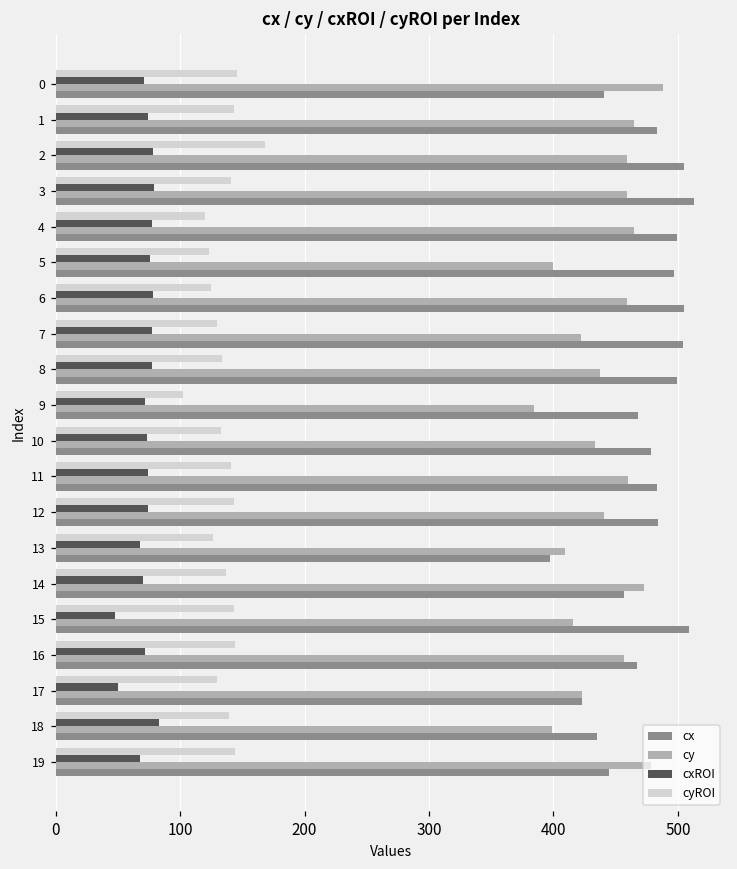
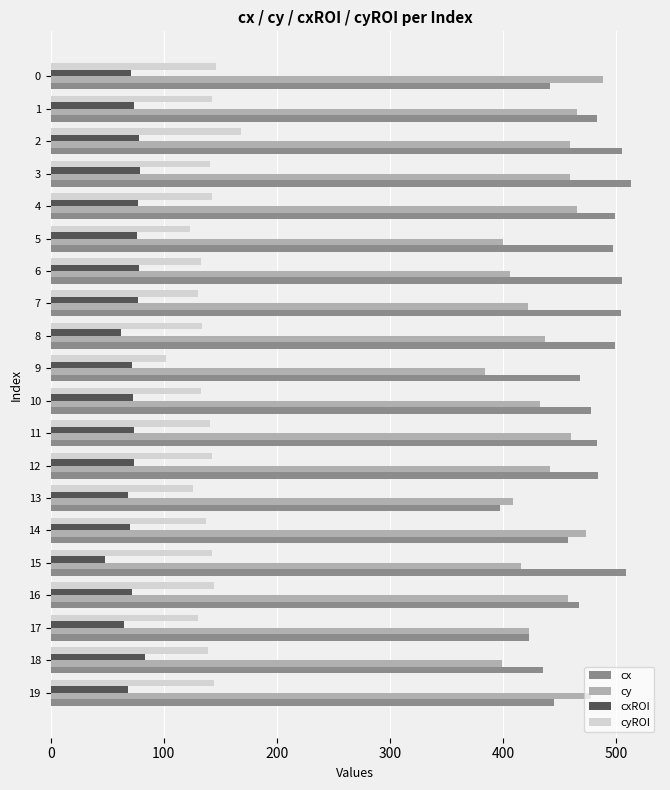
  {
    "cx": {
      "0": 441,
      "1": 483,
      "2": 505,
      "3": 513,
      "4": 499,
      "5": 497,
      "6": 505,
      "7": 504,
      "8": 499,
      "9": 468,
      "10": 478,
      "11": 483,
      "12": 484,
      "13": 397,
      "14": 457,
      "15": 509,
      "16": 467,
      "17": 423,
      "18": 435,
      "19": 445
    },
    "cy": {
      "0": 488,
      "1": 465,
      "2": 459,
      "3": 459,
      "4": 465,
      "5": 400,
-     "6": 459,
+     "6": 406,
      "7": 422,
      "8": 437,
      "9": 384,
      "10": 433,
      "11": 460,
      "12": 441,
      "13": 409,
      "14": 473,
      "15": 416,
      "16": 457,
      "17": 423,
      "18": 399
    },
    "cxROI": {
      "0": 71,
      "1": 74,
      "2": 78,
      "3": 79,
      "4": 77,
      "5": 76,
      "6": 78,
      "7": 77,
-     "8": 77,
+     "8": 62,
      "9": 72,
      "10": 73,
      "11": 74,
      "12": 74,
      "13": 68,
      "14": 70,
      "15": 48,
      "16": 72,
-     "17": 50,
+     "17": 65,
      "18": 83,
      "19": 68
    },
    "cyROI": {
      "0": 146,
      "1": 143,
      "2": 168,
      "3": 141,
-     "4": 120,
+     "4": 143,
      "5": 123,
-     "6": 125,
+     "6": 133,
      "7": 130,
      "8": 134,
      "9": 102,
      "10": 133,
      "11": 141,
      "12": 143,
      "13": 126,
      "14": 137,
      "15": 143,
      "16": 144,
      "17": 130,
      "18": 139,
      "19": 144
    }
  }
